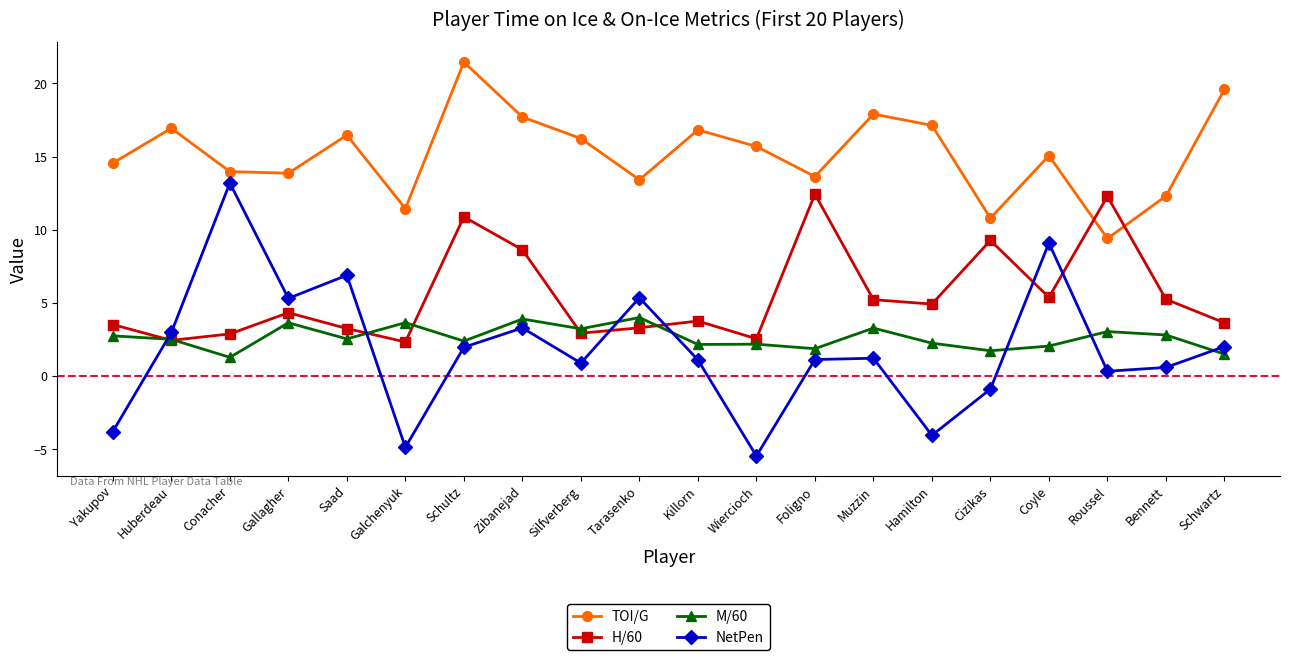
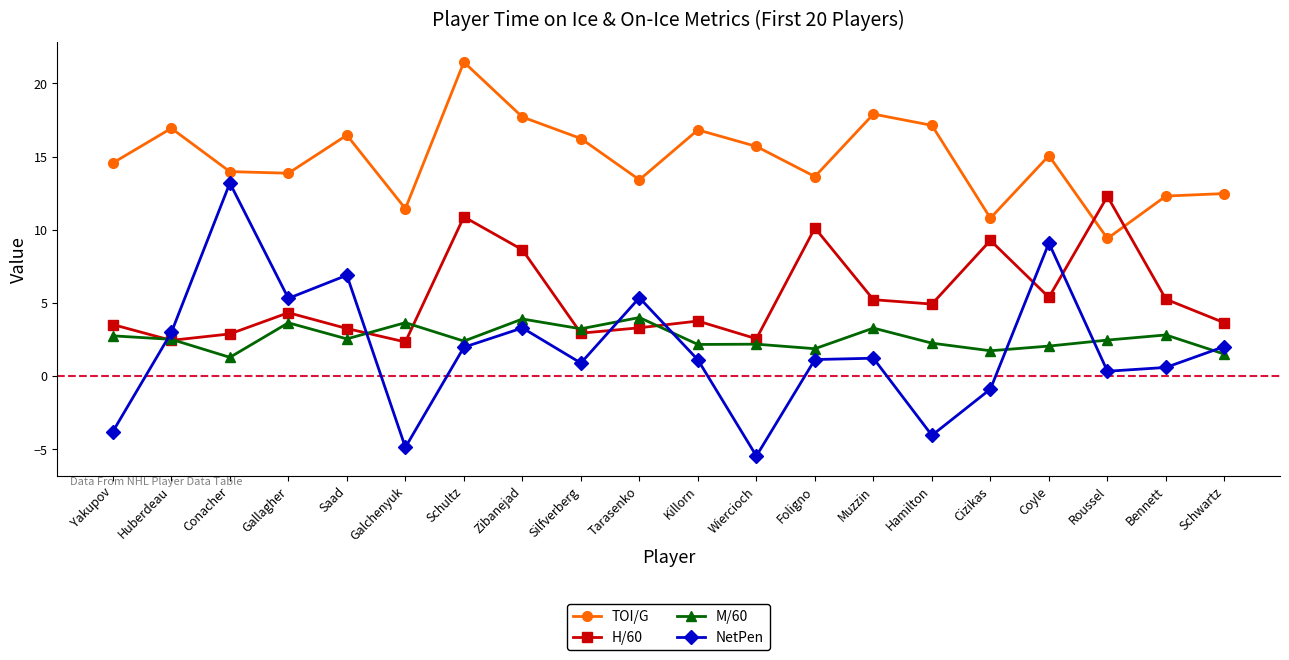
  {
    "TOI/G": {
      "Yakupov": 14.6,
      "Huberdeau": 16.9,
      "Conacher": 14.0,
      "Gallagher": 13.9,
      "Saad": 16.5,
      "Galchenyuk": 11.4,
      "Schultz": 21.5,
      "Zibanejad": 17.7,
      "Silfverberg": 16.2,
      "Tarasenko": 13.4,
      "Killorn": 16.8,
      "Wiercioch": 15.7,
      "Foligno": 13.6,
      "Muzzin": 17.9,
      "Hamilton": 17.1,
      "Cizikas": 10.8,
      "Coyle": 15.1,
      "Roussel": 9.4,
      "Bennett": 12.3,
-     "Schwartz": 19.6
+     "Schwartz": 12.5
    },
    "H/60": {
      "Yakupov": 3.5,
      "Conacher": 2.9,
      "Gallagher": 4.3,
      "Saad": 3.3,
      "Galchenyuk": 2.3,
      "Schultz": 10.9,
      "Zibanejad": 8.6,
      "Silfverberg": 2.9,
      "Tarasenko": 3.3,
      "Killorn": 3.8,
      "Wiercioch": 2.6,
-     "Foligno": 12.4,
+     "Foligno": 10.1,
      "Muzzin": 5.2,
      "Hamilton": 4.9,
      "Cizikas": 9.3,
      "Coyle": 5.4,
      "Roussel": 12.3,
      "Bennett": 5.3,
      "Schwartz": 3.6
    },
    "M/60": {
      "Yakupov": 2.8,
      "Conacher": 1.3,
      "Gallagher": 3.6,
      "Saad": 2.5,
      "Galchenyuk": 3.7,
      "Schultz": 2.4,
      "Zibanejad": 3.9,
      "Silfverberg": 3.2,
      "Tarasenko": 4.0,
      "Killorn": 2.2,
      "Wiercioch": 2.2,
      "Foligno": 1.9,
      "Muzzin": 3.3,
      "Hamilton": 2.3,
      "Cizikas": 1.7,
      "Coyle": 2.1,
-     "Roussel": 3.0,
+     "Roussel": 2.5,
      "Bennett": 2.8,
      "Schwartz": 1.5
    },
    "NetPen": {
      "Yakupov": -3.8,
      "Huberdeau": 3.0,
      "Conacher": 13.2,
      "Gallagher": 5.3,
      "Saad": 6.9,
      "Galchenyuk": -4.9,
      "Schultz": 2.0,
      "Zibanejad": 3.3,
      "Silfverberg": 0.9,
      "Tarasenko": 5.4,
      "Killorn": 1.1,
      "Wiercioch": -5.5,
      "Foligno": 1.1,
      "Muzzin": 1.2,
      "Hamilton": -4.1,
      "Cizikas": -0.9,
      "Coyle": 9.1,
      "Roussel": 0.3,
      "Bennett": 0.6,
      "Schwartz": 2.0
    }
  }
